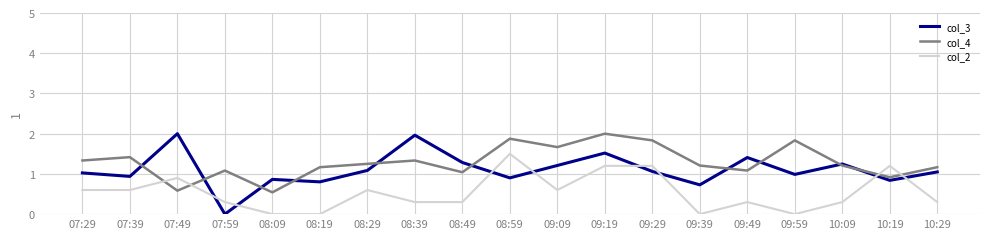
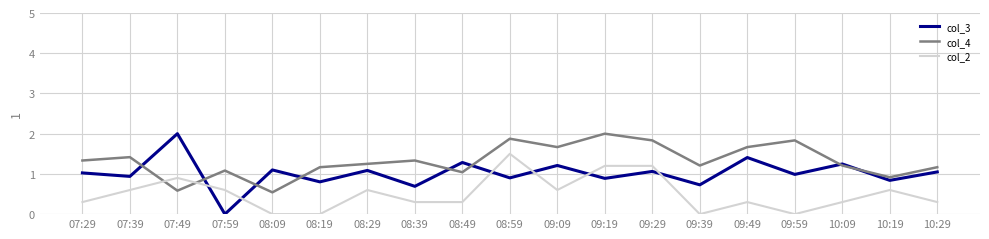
  {
    "col_3": {
      "07:29": 1.0,
      "07:39": 0.9,
      "07:49": 2.0,
      "07:59": 0.0,
-     "08:09": 0.9,
+     "08:09": 1.1,
      "08:19": 0.8,
      "08:29": 1.1,
-     "08:39": 2.0,
+     "08:39": 0.7,
      "08:49": 1.3,
      "08:59": 0.9,
      "09:09": 1.2,
-     "09:19": 1.5,
+     "09:19": 0.9,
      "09:29": 1.1,
      "09:39": 0.7,
      "09:49": 1.4,
      "09:59": 1.0,
      "10:19": 0.8,
      "10:29": 1.0
    },
    "col_4": {
      "07:29": 1.3,
      "07:39": 1.4,
      "07:49": 0.6,
      "07:59": 1.1,
      "08:09": 0.5,
      "08:19": 1.2,
      "08:29": 1.3,
      "08:39": 1.3,
      "08:49": 1.0,
      "08:59": 1.9,
      "09:09": 1.7,
      "09:19": 2.0,
      "09:29": 1.8,
      "09:39": 1.2,
-     "09:49": 1.1,
+     "09:49": 1.7,
      "09:59": 1.8,
      "10:19": 0.9,
      "10:29": 1.2
    },
    "col_2": {
-     "07:29": 0.6,
+     "07:29": 0.3,
      "07:39": 0.6,
      "07:49": 0.9,
-     "07:59": 0.3,
+     "07:59": 0.6,
      "08:09": 0.0,
      "08:19": 0.0,
      "08:29": 0.6,
      "08:39": 0.3,
      "08:49": 0.3,
      "08:59": 1.5,
      "09:09": 0.6,
      "09:19": 1.2,
      "09:29": 1.2,
      "09:39": 0.0,
      "09:49": 0.3,
      "09:59": 0.0,
      "10:09": 0.3,
-     "10:19": 1.2,
+     "10:19": 0.6,
      "10:29": 0.3
    }
  }
